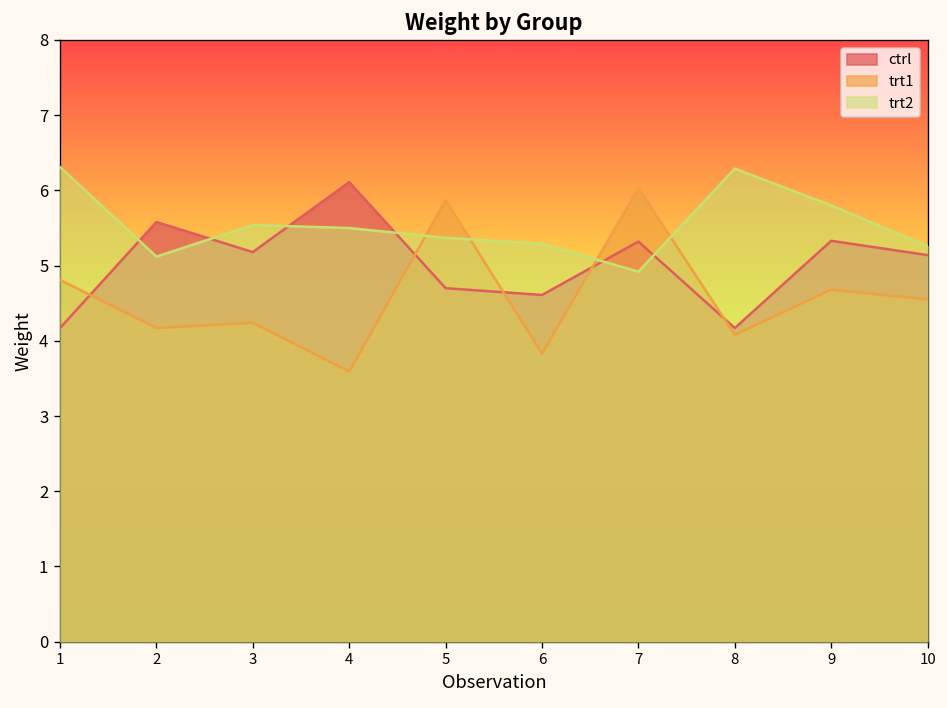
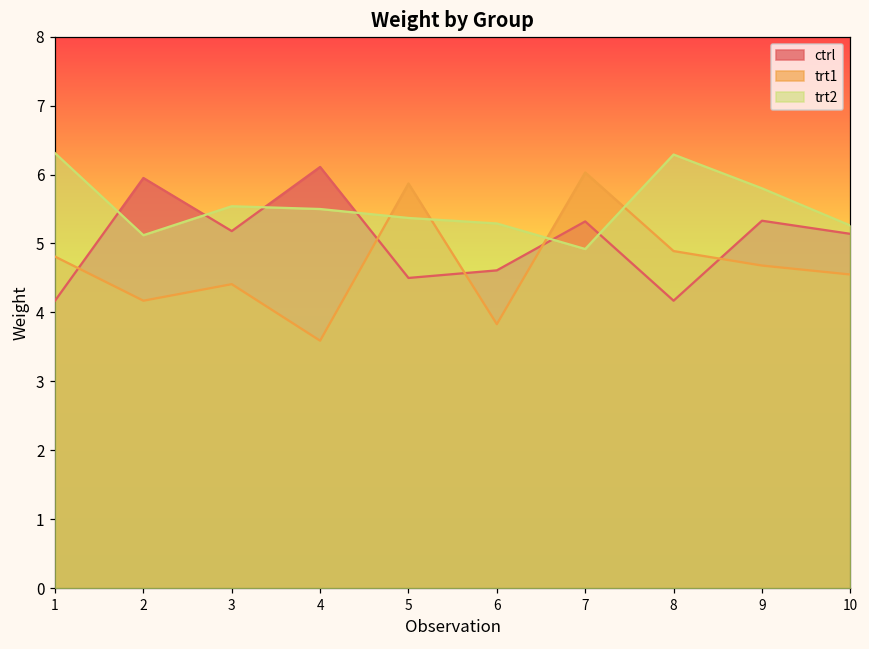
  {
    "ctrl": {
      "1": 4.2,
-     "2": 5.6,
+     "2": 6.0,
      "3": 5.2,
      "4": 6.1,
-     "5": 4.7,
+     "5": 4.5,
      "6": 4.6,
      "7": 5.3,
      "8": 4.2,
      "9": 5.3,
      "10": 5.1
    },
    "trt1": {
      "1": 4.8,
      "2": 4.2,
-     "3": 4.2,
+     "3": 4.4,
      "4": 3.6,
      "5": 5.9,
      "6": 3.8,
      "7": 6.0,
-     "8": 4.1,
+     "8": 4.9,
      "9": 4.7,
      "10": 4.6
    },
    "trt2": {
      "1": 6.3,
      "2": 5.1,
      "3": 5.5,
      "4": 5.5,
      "5": 5.4,
      "6": 5.3,
      "7": 4.9,
      "8": 6.3,
      "9": 5.8,
      "10": 5.3
    }
  }
